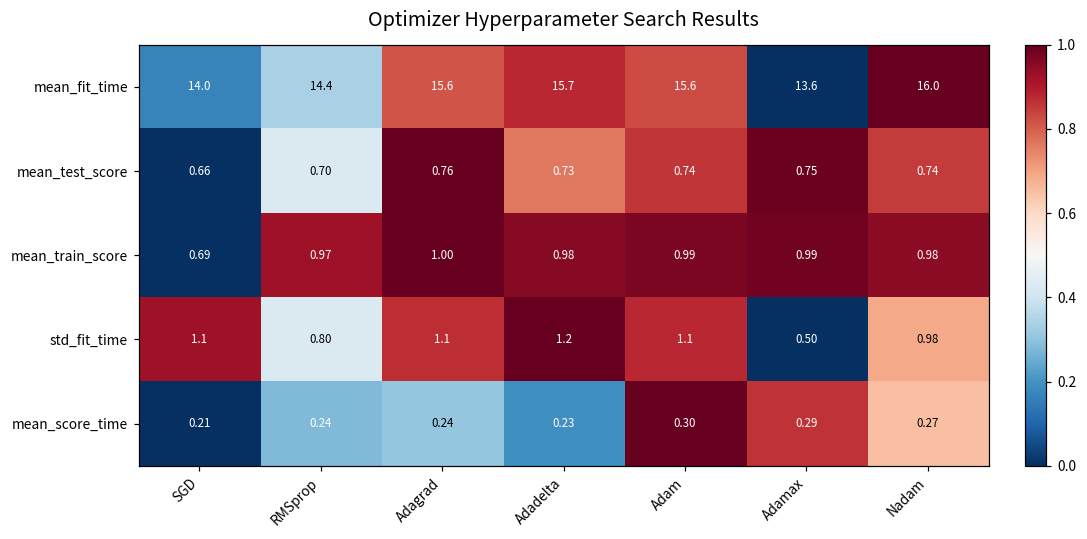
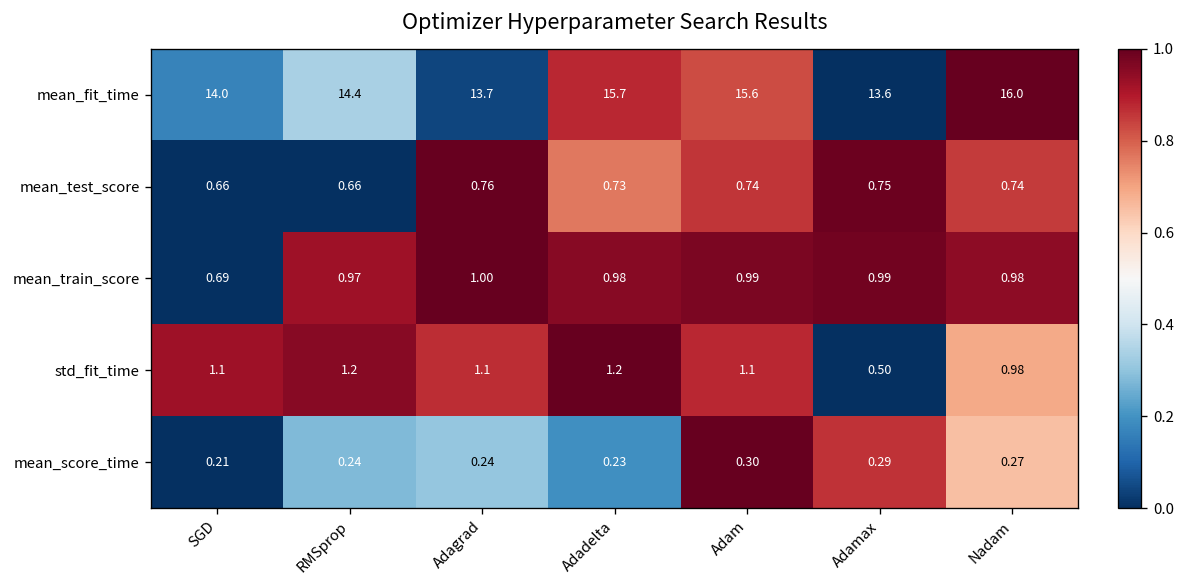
  {
    "mean_fit_time": {
      "SGD": 14.0,
      "RMSprop": 14.4,
-     "Adagrad": 15.6,
+     "Adagrad": 13.7,
      "Adadelta": 15.7,
      "Adam": 15.6,
      "Adamax": 13.6,
      "Nadam": 16.0
    },
    "mean_test_score": {
      "SGD": 0.66,
-     "RMSprop": 0.70,
+     "RMSprop": 0.66,
      "Adagrad": 0.76,
      "Adadelta": 0.73,
      "Adam": 0.74,
      "Adamax": 0.75,
      "Nadam": 0.74
    },
    "mean_train_score": {
      "SGD": 0.69,
      "RMSprop": 0.97,
      "Adagrad": 1.00,
      "Adadelta": 0.98,
      "Adam": 0.99,
      "Adamax": 0.99,
      "Nadam": 0.98
    },
    "std_fit_time": {
      "SGD": 1.1,
-     "RMSprop": 0.80,
+     "RMSprop": 1.2,
      "Adagrad": 1.1,
      "Adadelta": 1.2,
      "Adam": 1.1,
      "Adamax": 0.50,
      "Nadam": 0.98
    },
    "mean_score_time": {
      "SGD": 0.21,
      "RMSprop": 0.24,
      "Adagrad": 0.24,
      "Adadelta": 0.23,
      "Adam": 0.30,
      "Adamax": 0.29,
      "Nadam": 0.27
    }
  }
